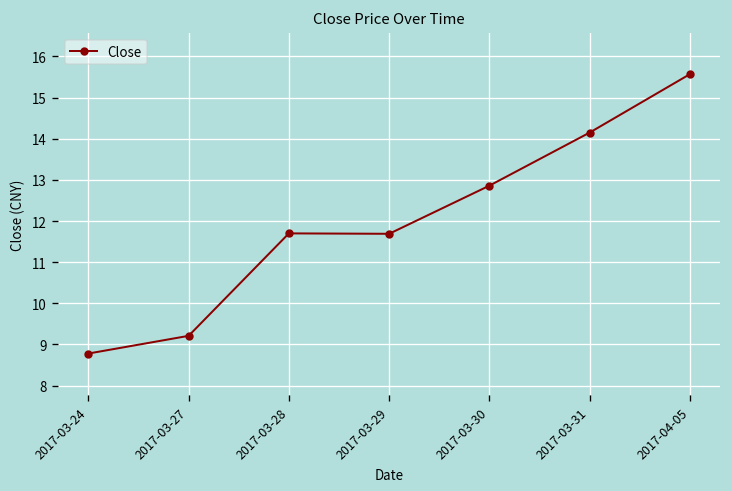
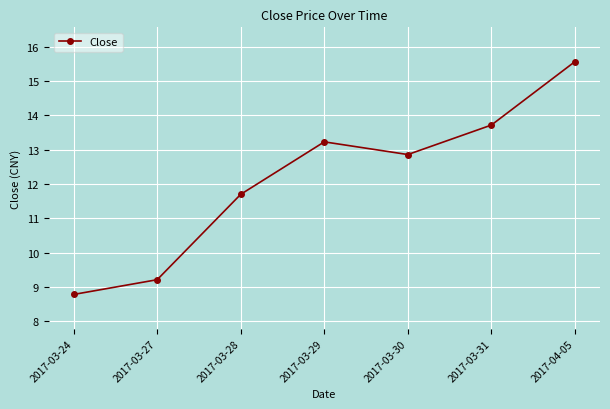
  {
    "2017-03-24": 8.8,
    "2017-03-27": 9.2,
    "2017-03-28": 11.7,
-   "2017-03-29": 11.7,
+   "2017-03-29": 13.2,
    "2017-03-30": 12.9,
-   "2017-03-31": 14.2,
+   "2017-03-31": 13.7,
    "2017-04-05": 15.6
  }
